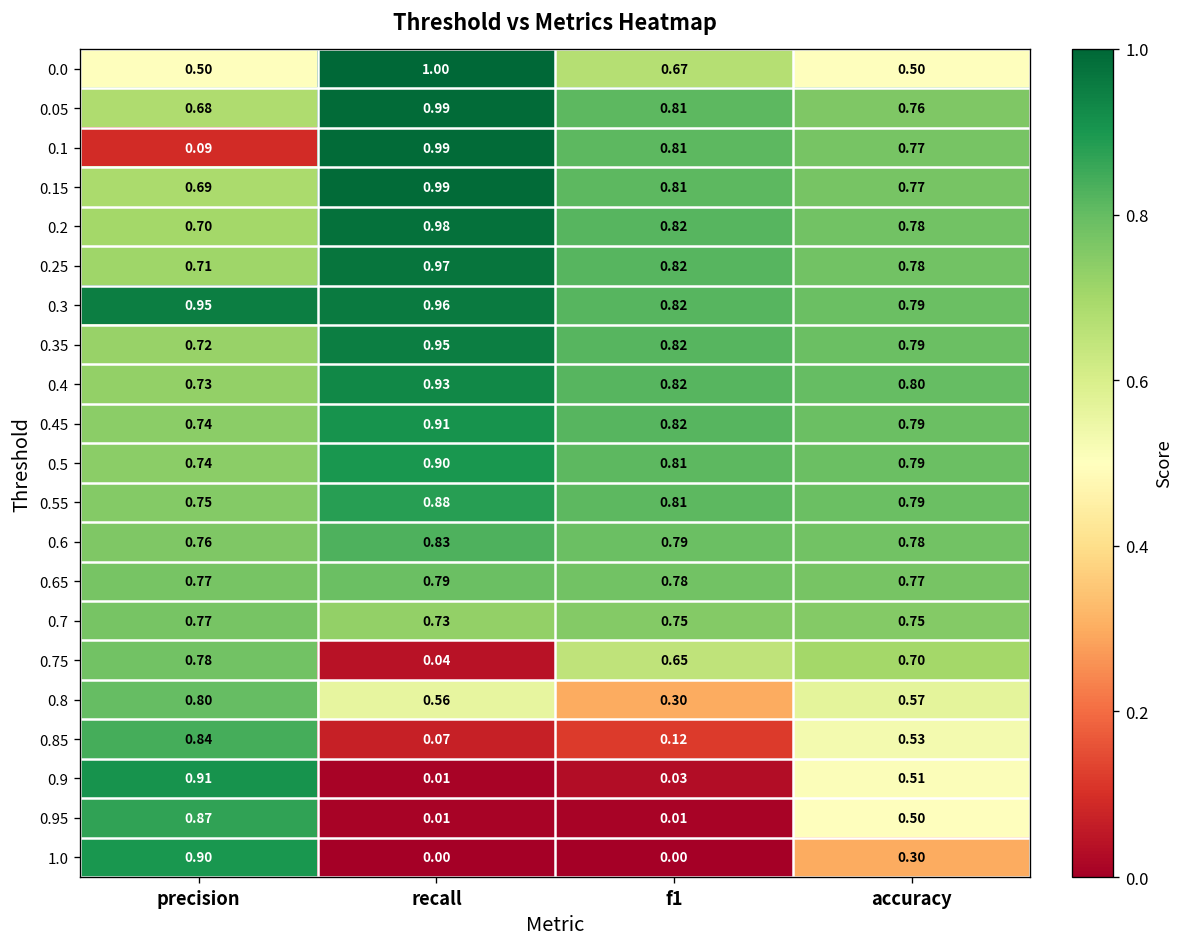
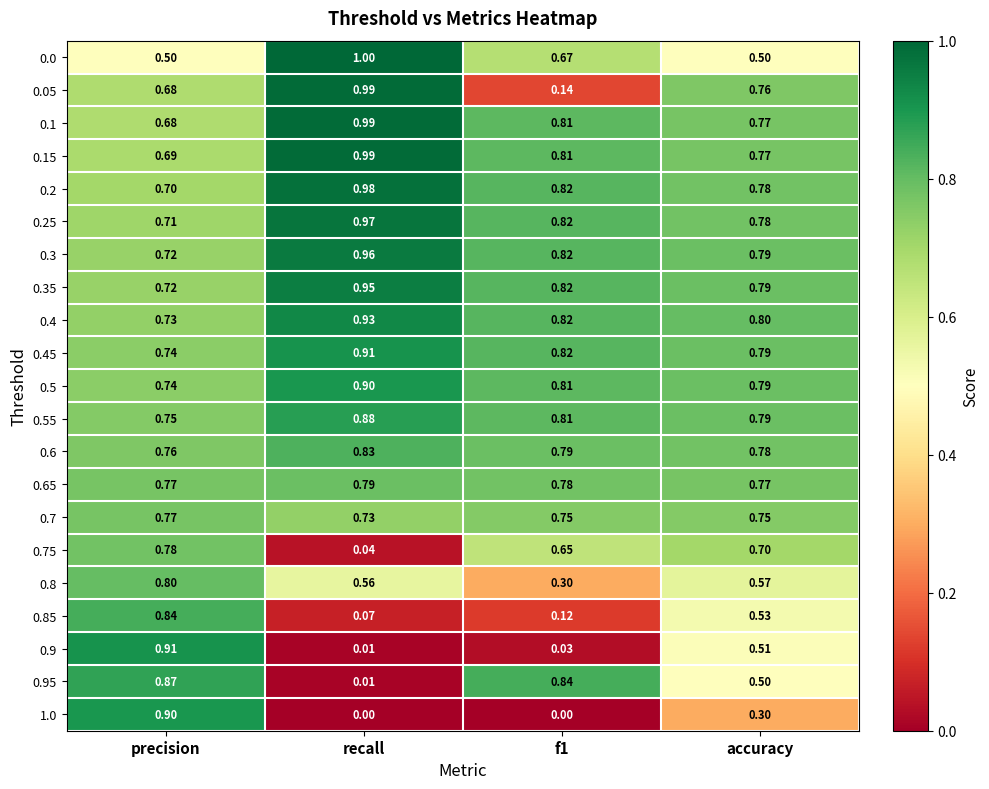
  {
    "0.0": {
      "precision": 0.50,
      "recall": 1.00,
      "f1": 0.67,
      "accuracy": 0.50
    },
    "0.05": {
      "precision": 0.68,
      "recall": 0.99,
-     "f1": 0.81,
+     "f1": 0.14,
      "accuracy": 0.76
    },
    "0.1": {
-     "precision": 0.09,
+     "precision": 0.68,
      "recall": 0.99,
      "f1": 0.81,
      "accuracy": 0.77
    },
    "0.15": {
      "precision": 0.69,
      "recall": 0.99,
      "f1": 0.81,
      "accuracy": 0.77
    },
    "0.2": {
      "precision": 0.70,
      "recall": 0.98,
      "f1": 0.82,
      "accuracy": 0.78
    },
    "0.25": {
      "precision": 0.71,
      "recall": 0.97,
      "f1": 0.82,
      "accuracy": 0.78
    },
    "0.3": {
-     "precision": 0.95,
+     "precision": 0.72,
      "recall": 0.96,
      "f1": 0.82,
      "accuracy": 0.79
    },
    "0.35": {
      "precision": 0.72,
      "recall": 0.95,
      "f1": 0.82,
      "accuracy": 0.79
    },
    "0.4": {
      "precision": 0.73,
      "recall": 0.93,
      "f1": 0.82,
      "accuracy": 0.80
    },
    "0.45": {
      "precision": 0.74,
      "recall": 0.91,
      "f1": 0.82,
      "accuracy": 0.79
    },
    "0.5": {
      "precision": 0.74,
      "recall": 0.90,
      "f1": 0.81,
      "accuracy": 0.79
    },
    "0.55": {
      "precision": 0.75,
      "recall": 0.88,
      "f1": 0.81,
      "accuracy": 0.79
    },
    "0.6": {
      "precision": 0.76,
      "recall": 0.83,
      "f1": 0.79,
      "accuracy": 0.78
    },
    "0.65": {
      "precision": 0.77,
      "recall": 0.79,
      "f1": 0.78,
      "accuracy": 0.77
    },
    "0.7": {
      "precision": 0.77,
      "recall": 0.73,
      "f1": 0.75,
      "accuracy": 0.75
    },
    "0.75": {
      "precision": 0.78,
      "recall": 0.04,
      "f1": 0.65,
      "accuracy": 0.70
    },
    "0.8": {
      "precision": 0.80,
      "recall": 0.56,
      "f1": 0.30,
      "accuracy": 0.57
    },
    "0.85": {
      "precision": 0.84,
      "recall": 0.07,
      "f1": 0.12,
      "accuracy": 0.53
    },
    "0.9": {
      "precision": 0.91,
      "recall": 0.01,
      "f1": 0.03,
      "accuracy": 0.51
    },
    "0.95": {
      "precision": 0.87,
      "recall": 0.01,
-     "f1": 0.01,
+     "f1": 0.84,
      "accuracy": 0.50
    },
    "1.0": {
      "precision": 0.90,
      "recall": 0.00,
      "f1": 0.00,
      "accuracy": 0.30
    }
  }
